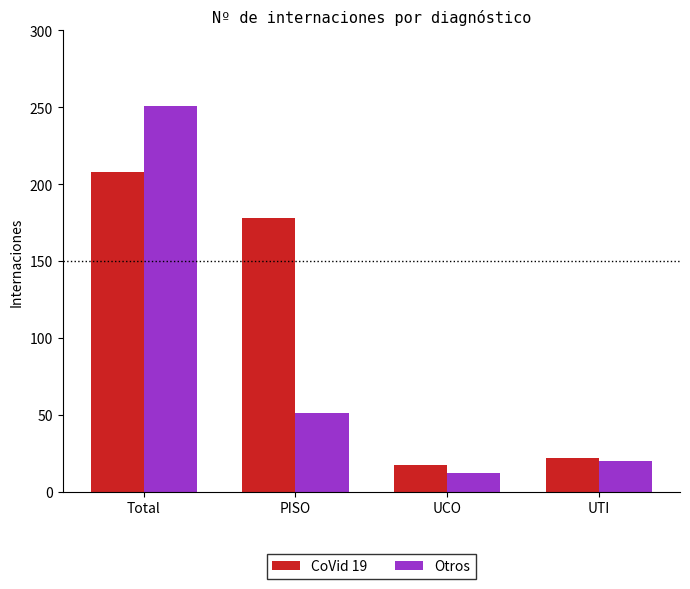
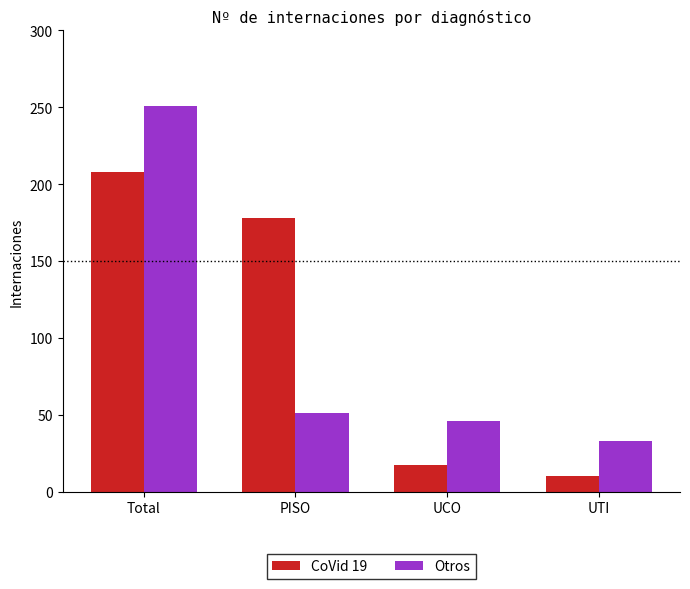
  {
    "CoVid 19": {
      "Total": 208,
      "PISO": 178,
      "UCO": 17,
-     "UTI": 22
+     "UTI": 10
    },
    "Otros": {
      "Total": 251,
      "PISO": 51,
-     "UCO": 12,
-     "UTI": 20
+     "UCO": 46,
+     "UTI": 33
    }
  }
